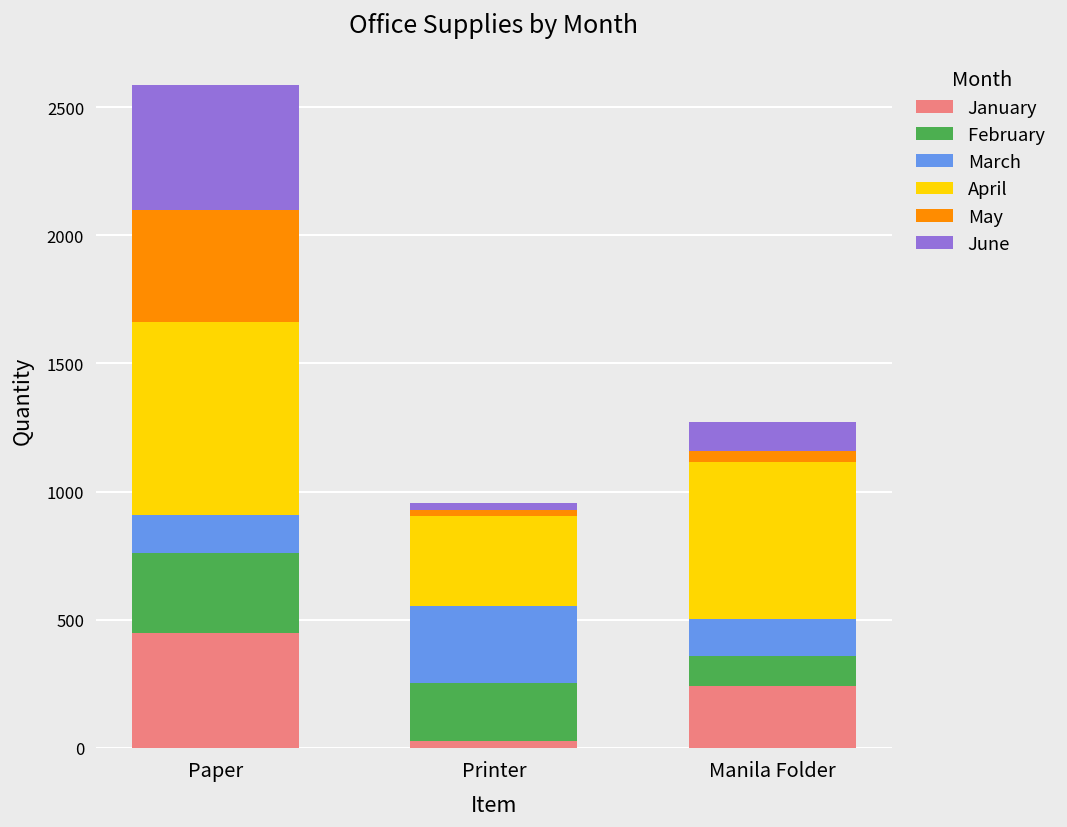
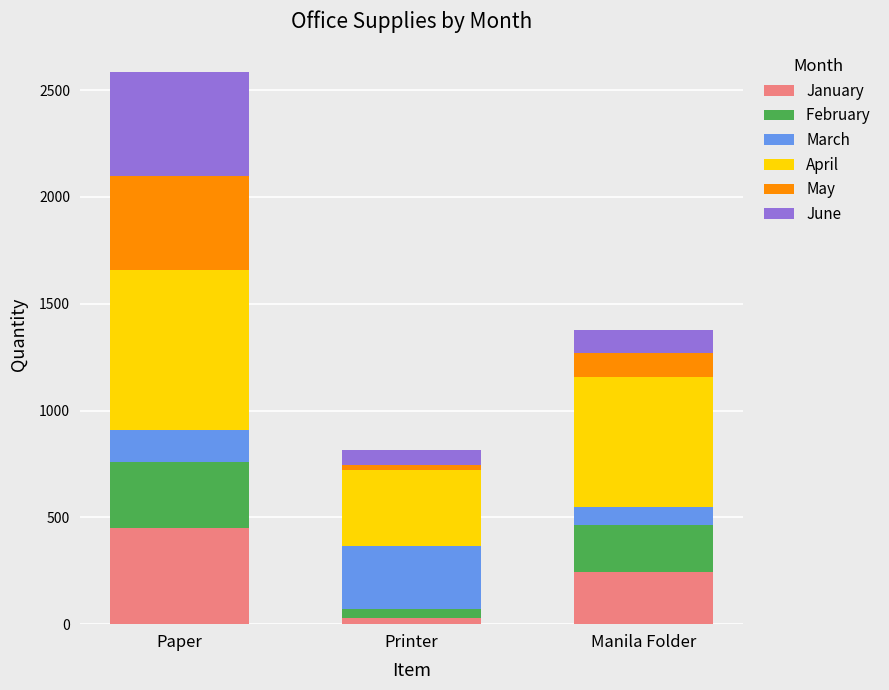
  {
    "January": {
      "Paper": 450,
      "Printer": 30,
      "Manila Folder": 240
    },
    "February": {
      "Paper": 310,
-     "Printer": 220,
-     "Manila Folder": 120
+     "Printer": 40,
+     "Manila Folder": 220
    },
    "March": {
      "Paper": 150,
      "Printer": 300,
-     "Manila Folder": 150
+     "Manila Folder": 80
    },
    "April": {
      "Paper": 750,
      "Printer": 350,
      "Manila Folder": 610
    },
    "May": {
      "Paper": 440,
      "Printer": 20,
-     "Manila Folder": 50
+     "Manila Folder": 110
    },
    "June": {
      "Paper": 490,
-     "Printer": 30,
+     "Printer": 70,
      "Manila Folder": 110
    }
  }
